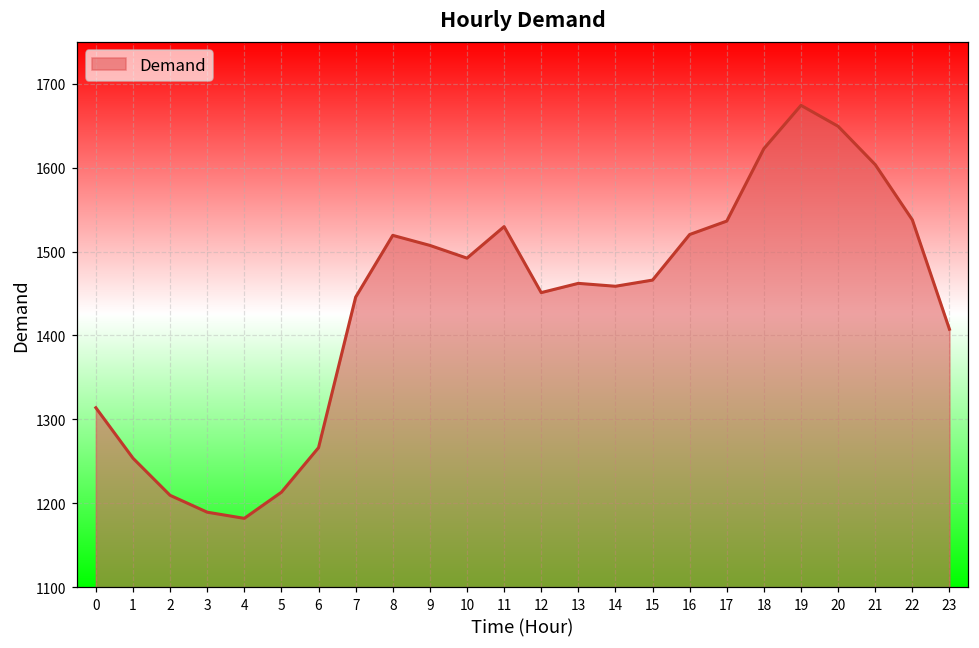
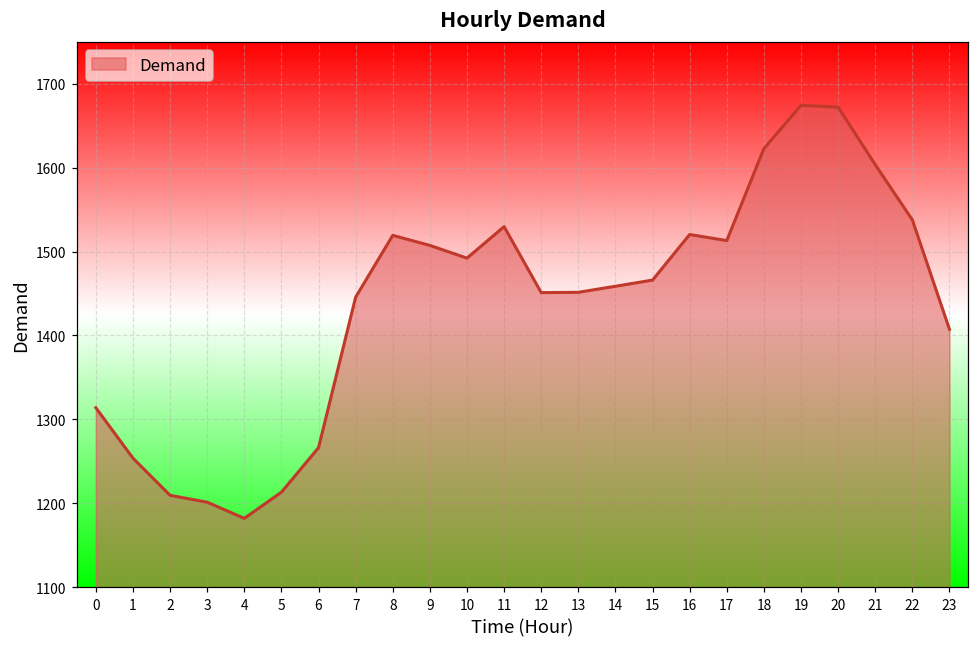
  {
    "0": 1310,
    "1": 1250,
    "2": 1210,
-   "3": 1190,
+   "3": 1200,
    "4": 1180,
    "5": 1210,
    "6": 1270,
    "7": 1450,
    "8": 1520,
    "9": 1510,
    "10": 1490,
    "11": 1530,
    "12": 1450,
-   "13": 1460,
+   "13": 1450,
    "14": 1460,
    "15": 1470,
    "16": 1520,
-   "17": 1540,
+   "17": 1510,
    "18": 1620,
    "19": 1670,
-   "20": 1650,
+   "20": 1670,
    "21": 1600,
    "22": 1540,
    "23": 1410
  }
